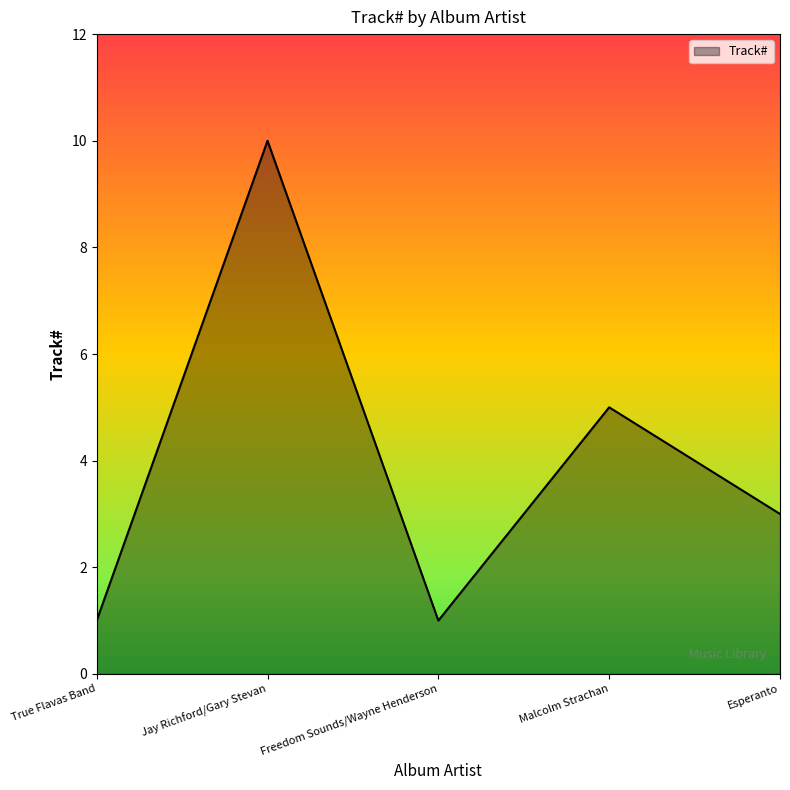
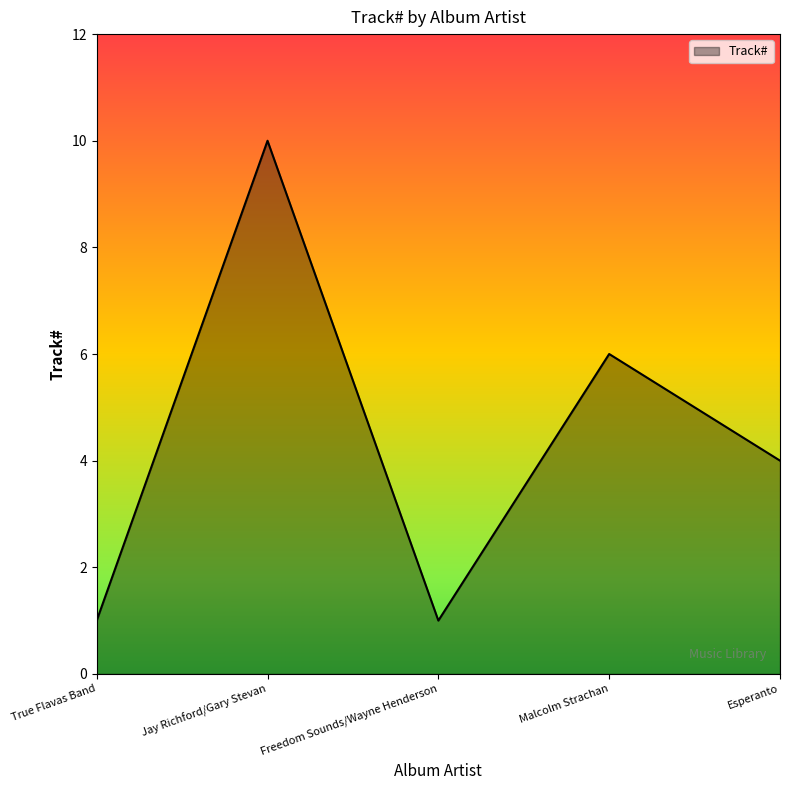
  {
    "True Flavas Band": 1,
    "Jay Richford/Gary Stevan": 10,
    "Freedom Sounds/Wayne Henderson": 1,
-   "Malcolm Strachan": 5,
-   "Esperanto": 3
+   "Malcolm Strachan": 6,
+   "Esperanto": 4
  }
